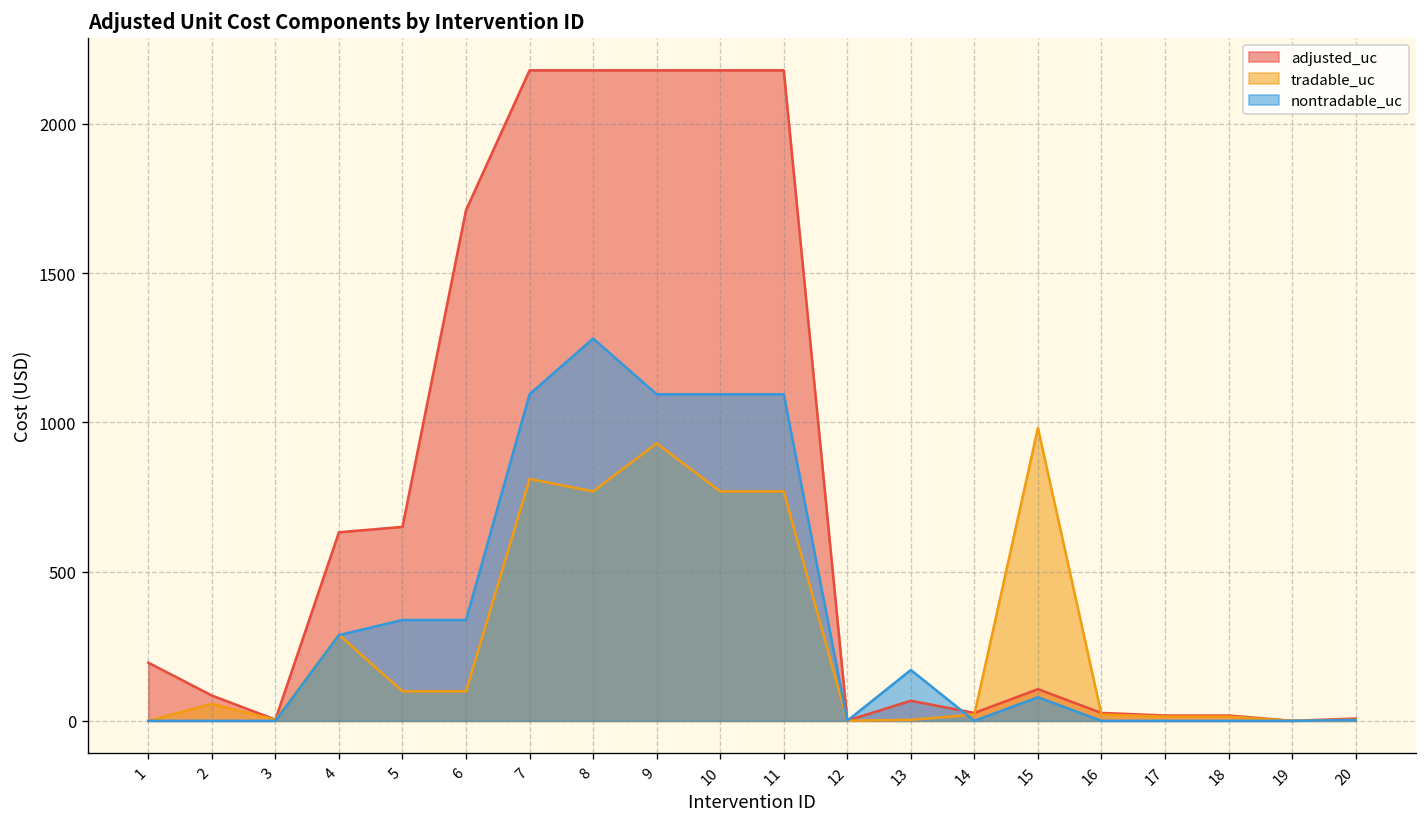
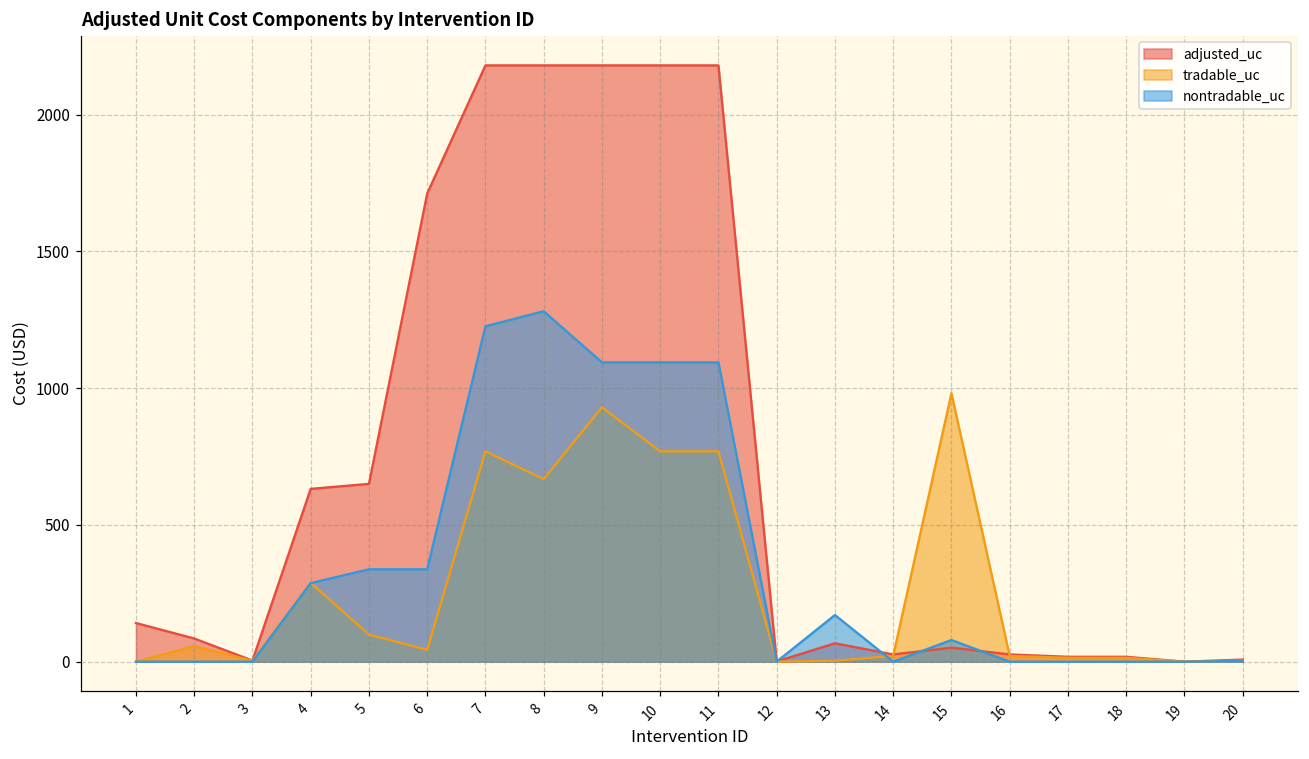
  {
    "adjusted_uc": {
-     "1": 190,
+     "1": 140,
      "2": 80,
      "4": 630,
      "5": 650,
      "6": 1710,
      "7": 2180,
      "8": 2180,
      "9": 2180,
      "10": 2180,
      "11": 2180,
      "13": 70,
-     "15": 110
+     "15": 50
    },
    "tradable_uc": {
      "2": 60,
      "5": 100,
-     "6": 100,
-     "7": 810,
-     "8": 770,
+     "6": 40,
+     "7": 770,
+     "8": 670,
      "9": 930,
      "10": 770,
      "11": 770,
      "13": 0,
      "15": 980
    },
    "nontradable_uc": {
      "2": 0,
      "5": 340,
      "6": 340,
-     "7": 1090,
+     "7": 1230,
      "8": 1280,
      "9": 1090,
      "10": 1090,
      "11": 1090,
      "13": 170,
      "14": 0,
      "15": 80,
      "16": 0,
      "17": 0,
      "18": 0
    }
  }
